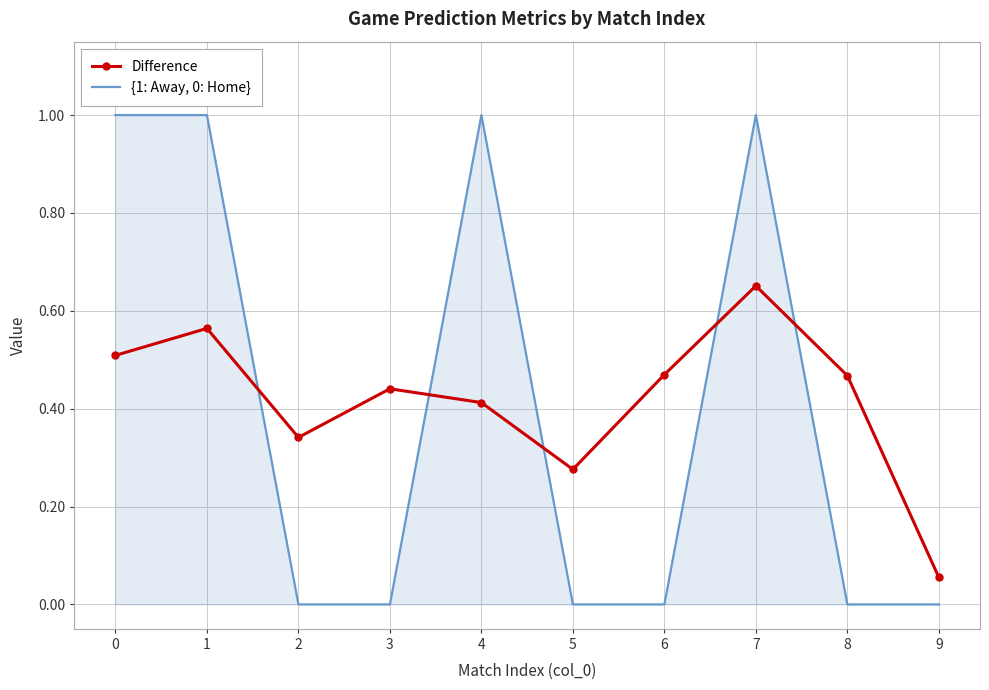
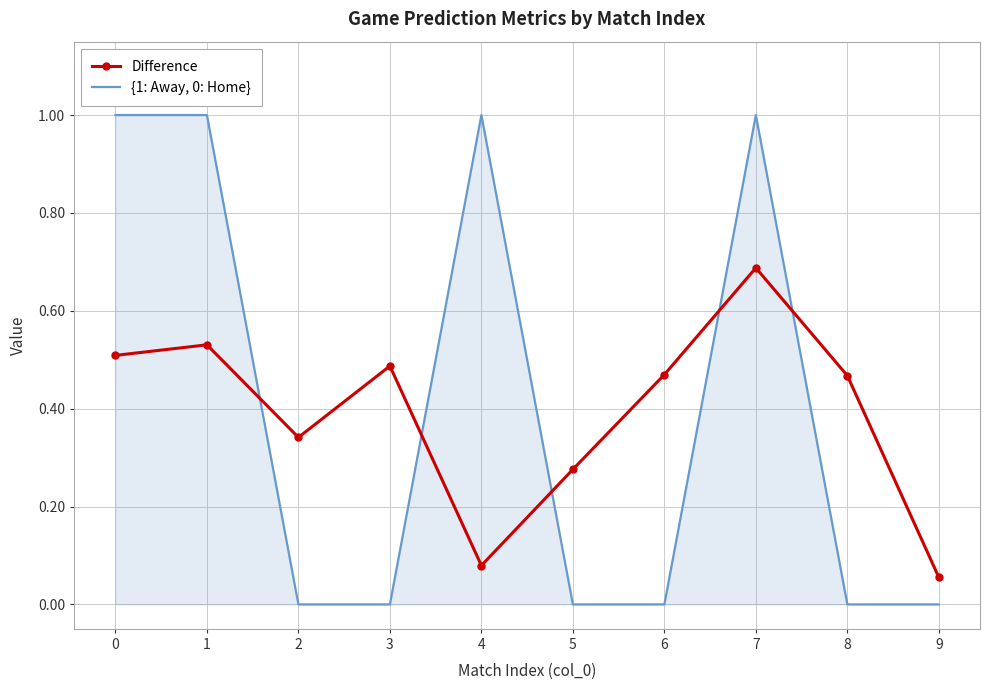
  {
    "Difference": {
      "0": 0.51,
-     "1": 0.56,
+     "1": 0.53,
      "2": 0.34,
-     "3": 0.44,
-     "4": 0.41,
+     "3": 0.49,
+     "4": 0.08,
      "5": 0.28,
      "6": 0.47,
-     "7": 0.65,
+     "7": 0.69,
      "8": 0.47,
      "9": 0.06
    },
    "{1: Away, 0: Home}": {
      "0": 1.00,
      "1": 1.00,
      "2": 0.00,
      "3": 0.00,
      "4": 1.00,
      "5": 0.00,
      "6": 0.00,
      "7": 1.00,
      "8": 0.00,
      "9": 0.00
    }
  }
